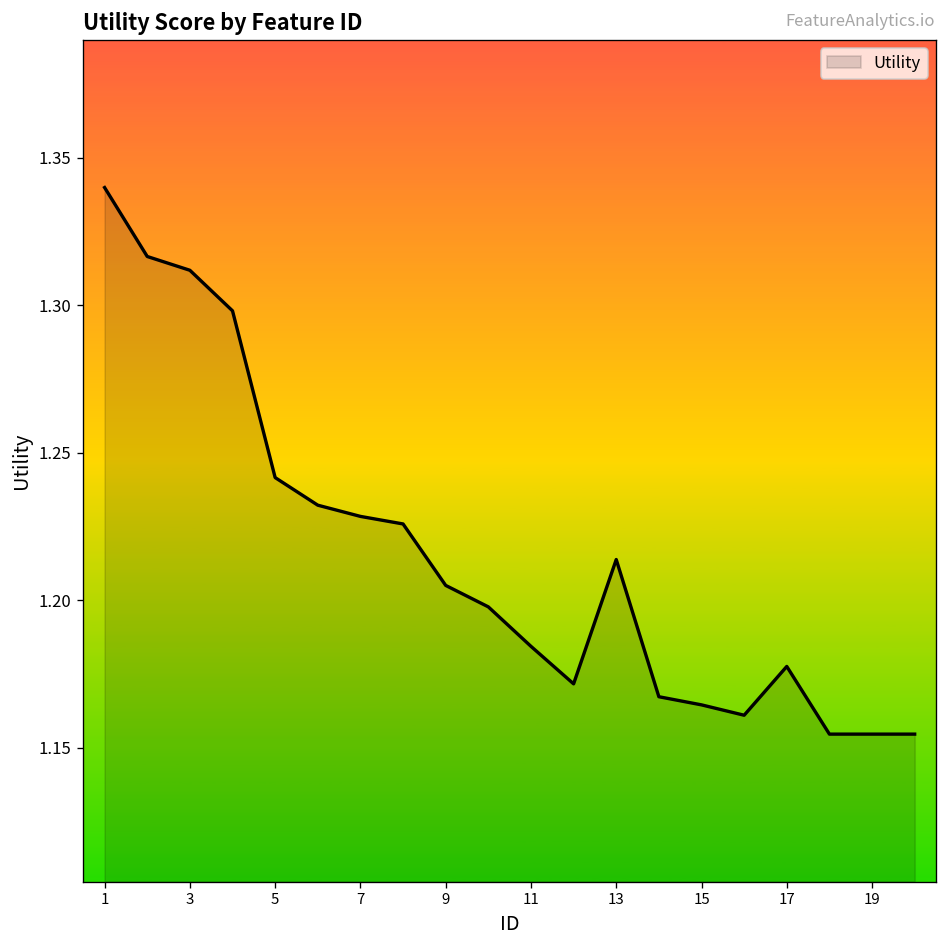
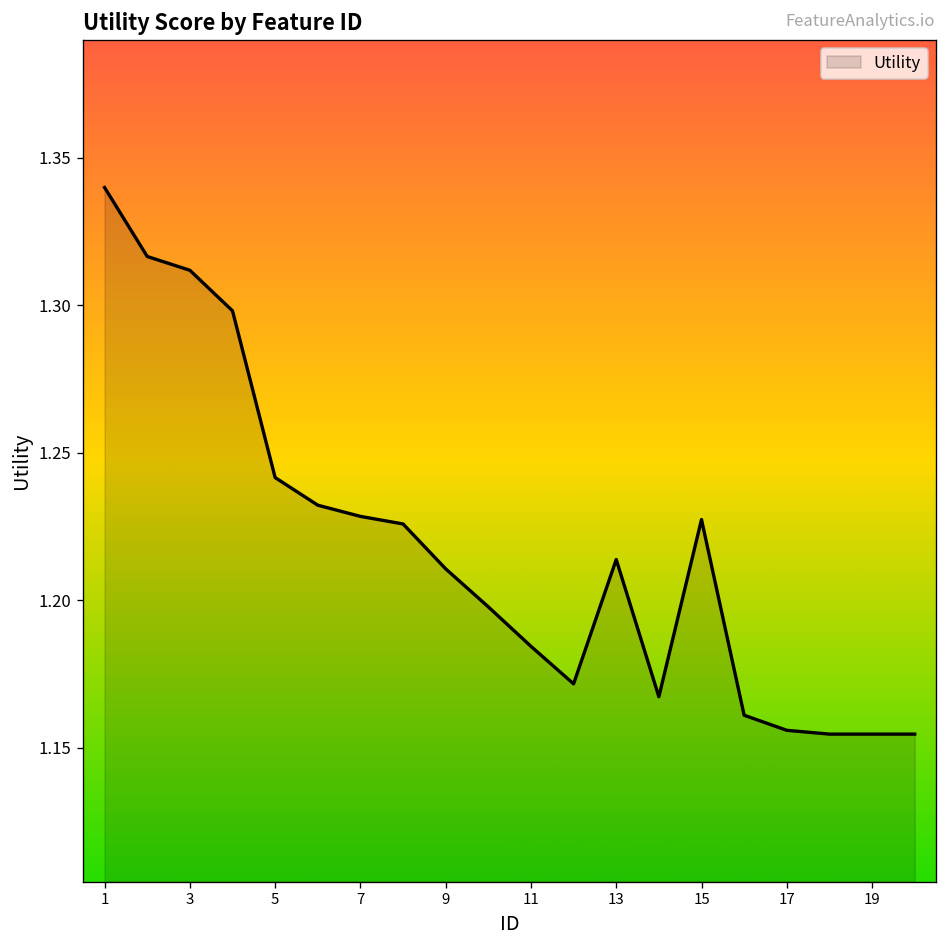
  {
    "1": 1.340,
    "3": 1.312,
    "5": 1.242,
    "7": 1.228,
-   "9": 1.205,
+   "9": 1.211,
    "11": 1.184,
    "13": 1.214,
-   "15": 1.165,
-   "17": 1.178,
+   "15": 1.227,
+   "17": 1.156,
    "19": 1.155
  }
